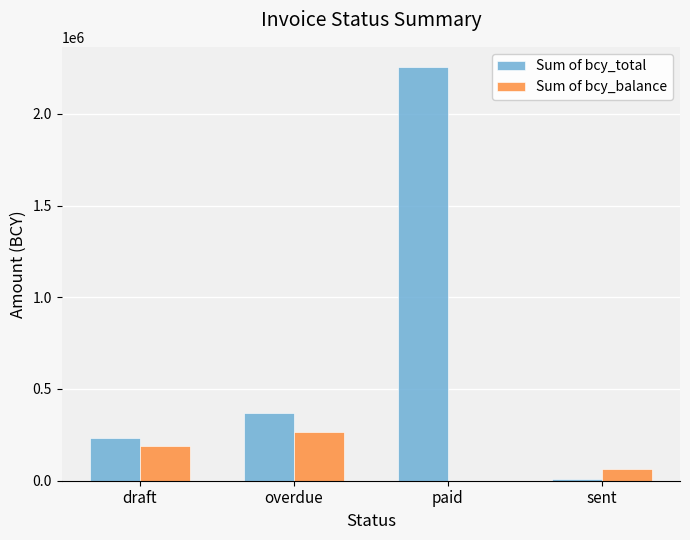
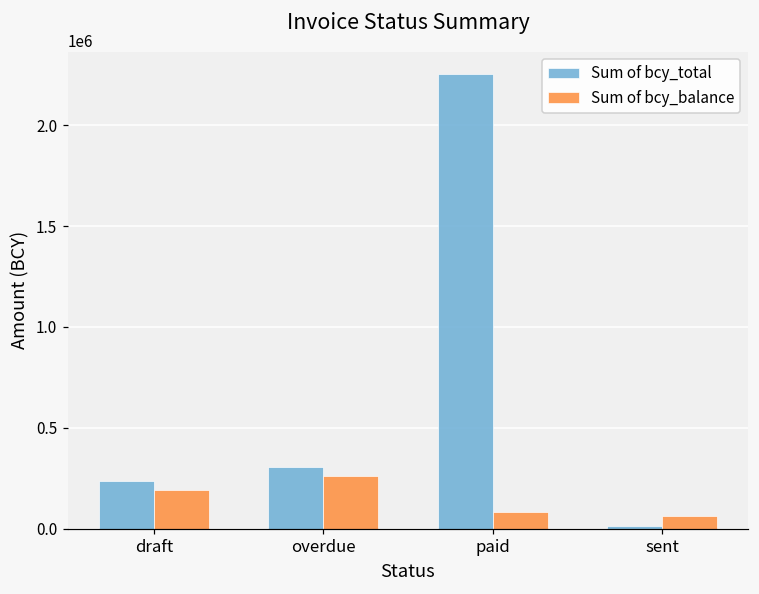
  {
    "Sum of bcy_total": {
      "draft": 230000,
-     "overdue": 370000,
+     "overdue": 310000,
      "paid": 2250000
    },
    "Sum of bcy_balance": {
      "draft": 190000,
      "overdue": 260000,
-     "paid": 0,
+     "paid": 80000,
      "sent": 60000
    }
  }
